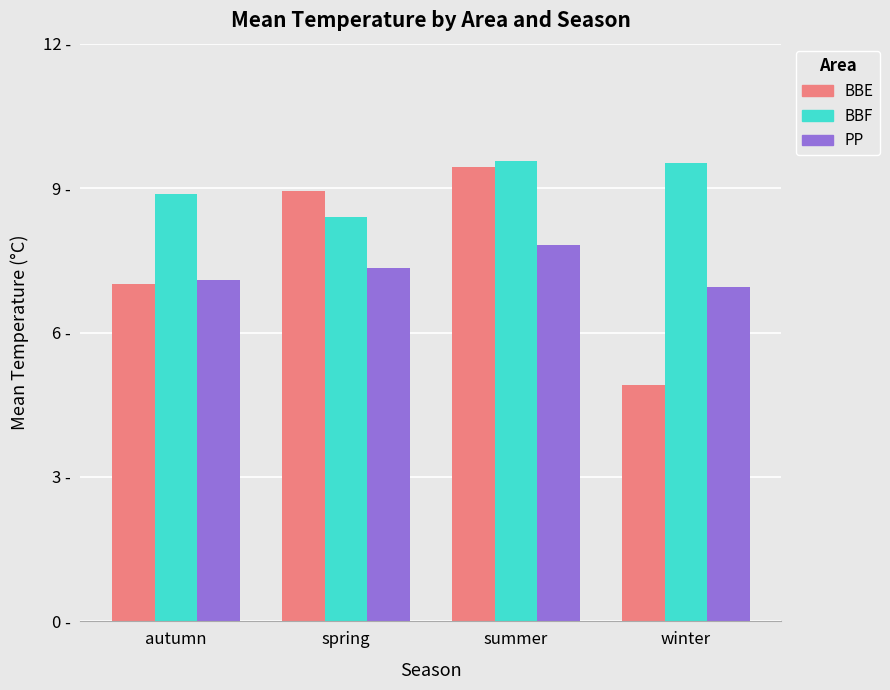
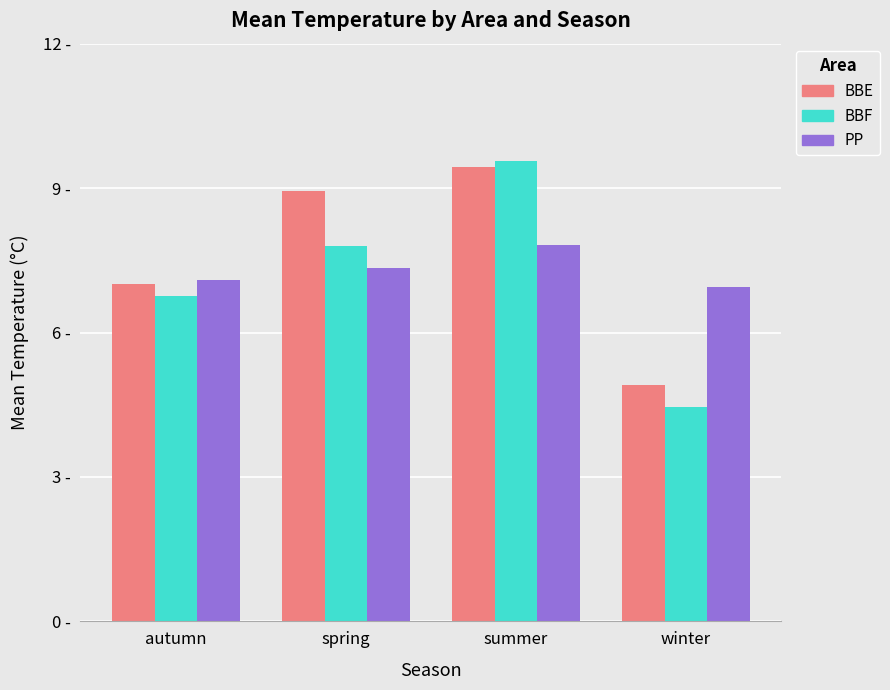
  {
    "BBE": {
      "autumn": "7.0 -",
      "spring": "9.0 -",
      "summer": "9.4 -",
      "winter": "4.9 -"
    },
    "BBF": {
-     "autumn": "8.9 -",
-     "spring": "8.4 -",
+     "autumn": "6.8 -",
+     "spring": "7.8 -",
      "summer": "9.6 -",
-     "winter": "9.5 -"
+     "winter": "4.5 -"
    },
    "PP": {
      "autumn": "7.1 -",
      "spring": "7.3 -",
      "summer": "7.8 -",
      "winter": "6.9 -"
    }
  }
